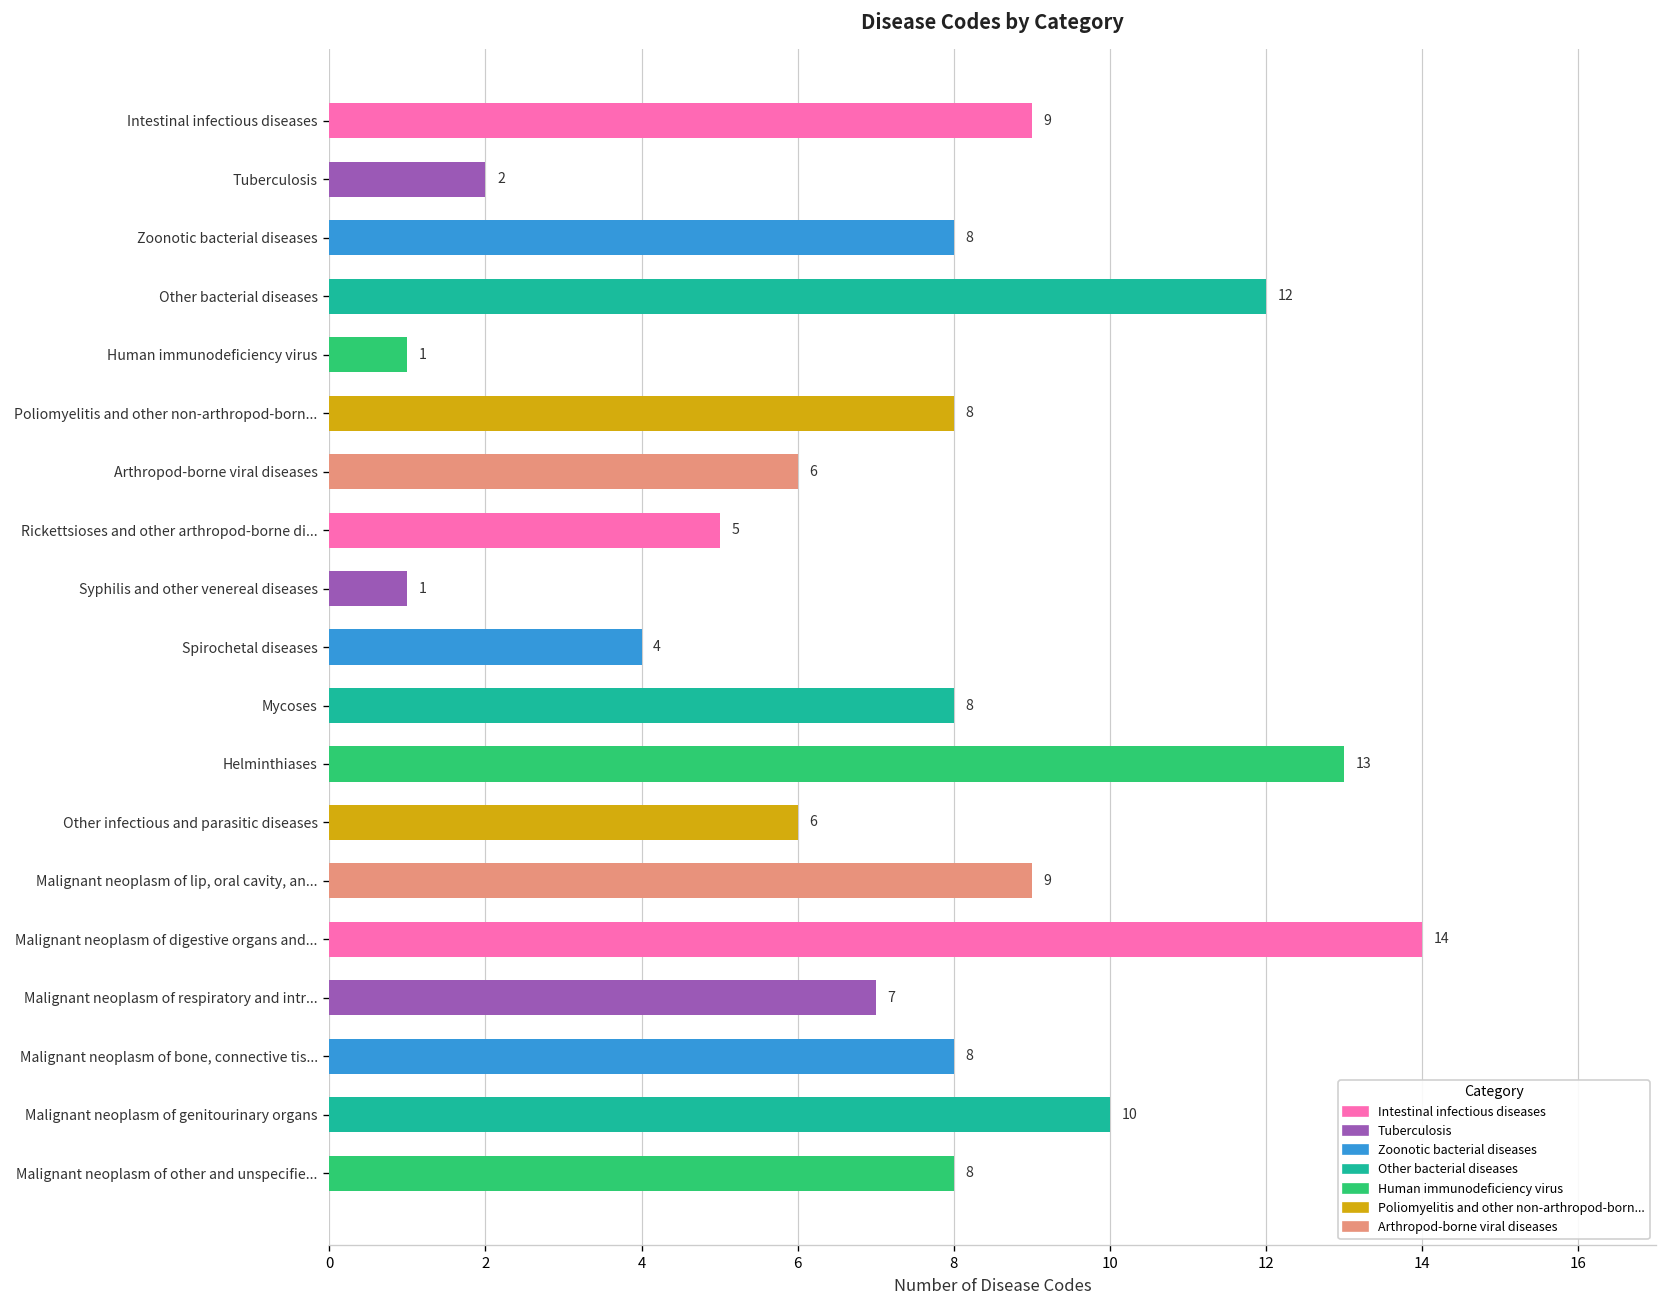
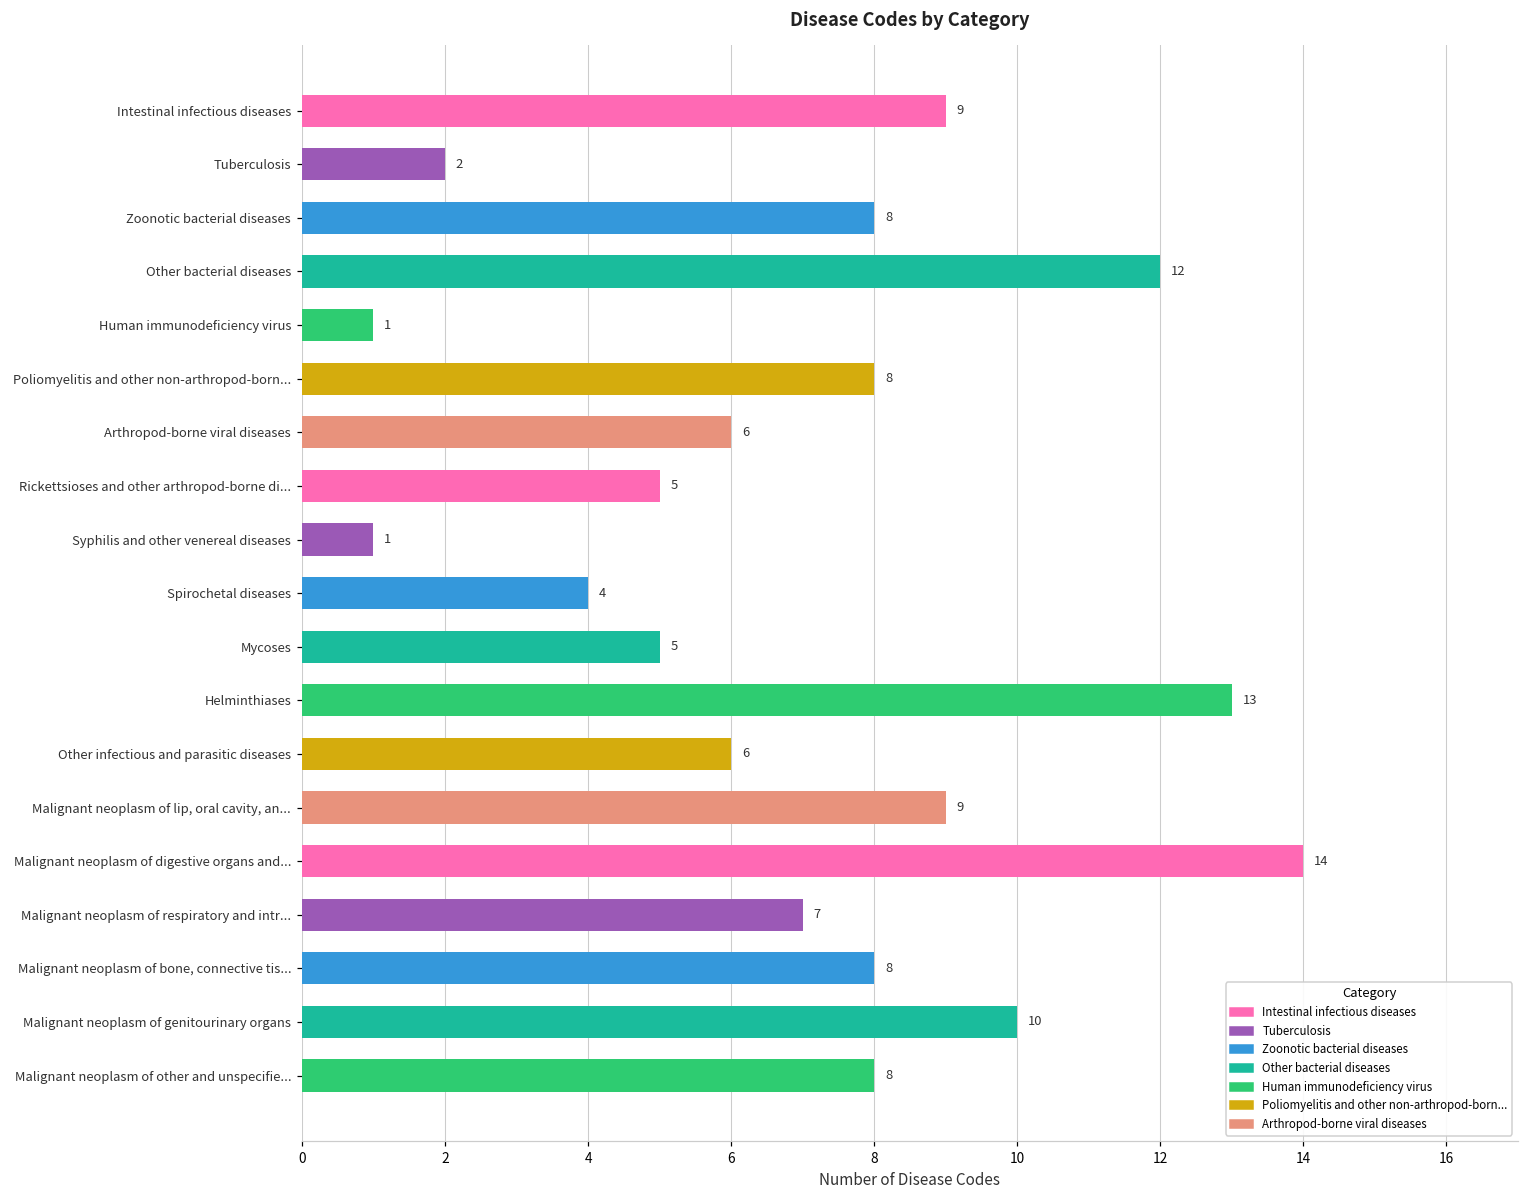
  {
    "Intestinal infectious diseases": 9,
    "Tuberculosis": 2,
    "Zoonotic bacterial diseases": 8,
    "Other bacterial diseases": 12,
    "Human immunodeficiency virus": 1,
    "Poliomyelitis and other non-arthropod-born...": 8,
    "Arthropod-borne viral diseases": 6,
    "Rickettsioses and other arthropod-borne di...": 5,
    "Syphilis and other venereal diseases": 1,
    "Spirochetal diseases": 4,
-   "Mycoses": 8,
+   "Mycoses": 5,
    "Helminthiases": 13,
    "Other infectious and parasitic diseases": 6,
    "Malignant neoplasm of lip, oral cavity, an...": 9,
    "Malignant neoplasm of digestive organs and...": 14,
    "Malignant neoplasm of respiratory and intr...": 7,
    "Malignant neoplasm of bone, connective tis...": 8,
    "Malignant neoplasm of genitourinary organs": 10,
    "Malignant neoplasm of other and unspecifie...": 8
  }
